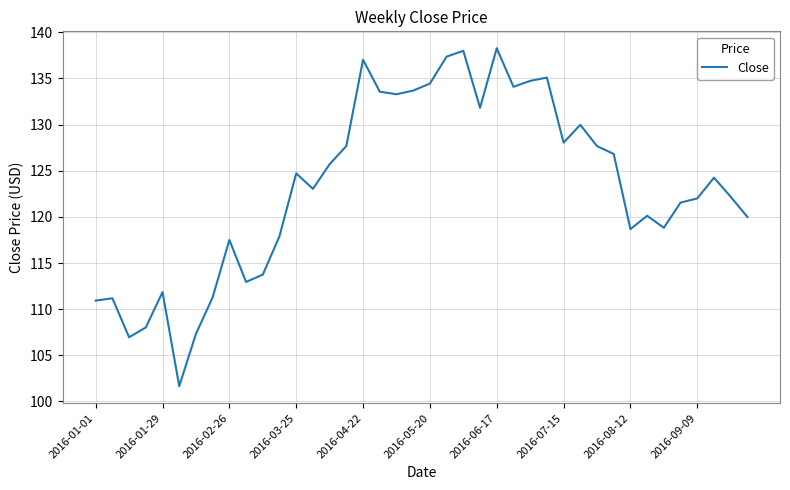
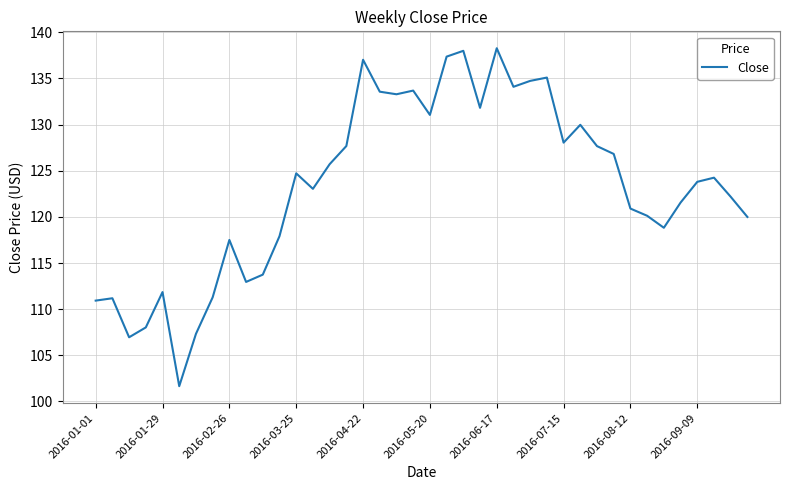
  {
    "2016-01-01": 111,
    "2016-01-29": 112,
    "2016-02-26": 118,
    "2016-03-25": 125,
    "2016-04-22": 137,
-   "2016-05-20": 134,
+   "2016-05-20": 131,
    "2016-06-17": 138,
    "2016-07-15": 128,
-   "2016-08-12": 119,
-   "2016-09-09": 122
+   "2016-08-12": 121,
+   "2016-09-09": 124
  }
